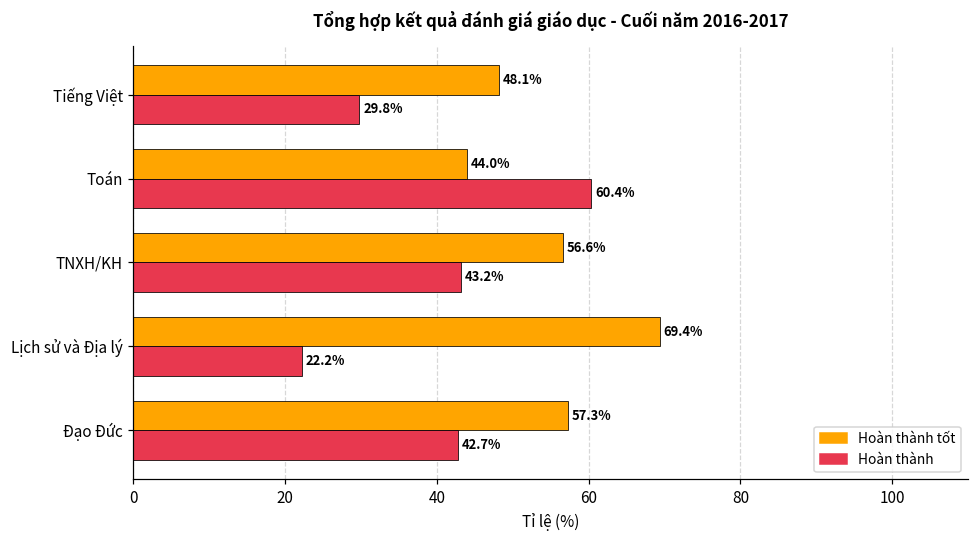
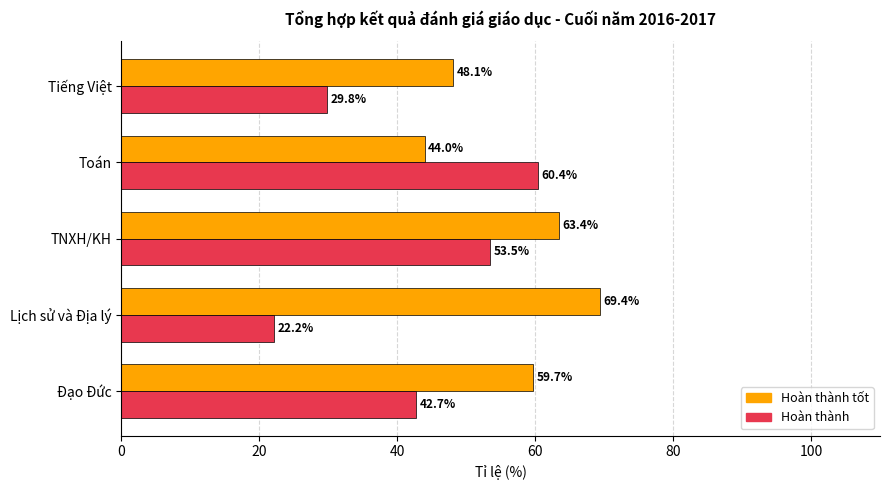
  {
    "Hoàn thành tốt": {
      "Tiếng Việt": "48.1%",
      "Toán": "44.0%",
-     "TNXH/KH": "56.6%",
+     "TNXH/KH": "63.4%",
      "Lịch sử và Địa lý": "69.4%",
-     "Đạo Đức": "57.3%"
+     "Đạo Đức": "59.7%"
    },
    "Hoàn thành": {
      "Tiếng Việt": "29.8%",
      "Toán": "60.4%",
-     "TNXH/KH": "43.2%",
+     "TNXH/KH": "53.5%",
      "Lịch sử và Địa lý": "22.2%",
      "Đạo Đức": "42.7%"
    }
  }
